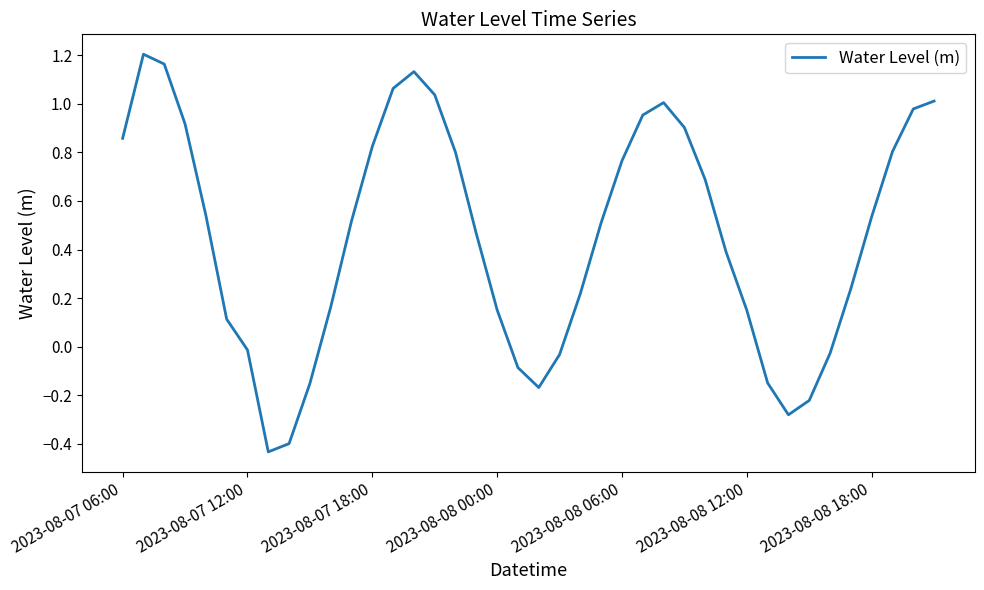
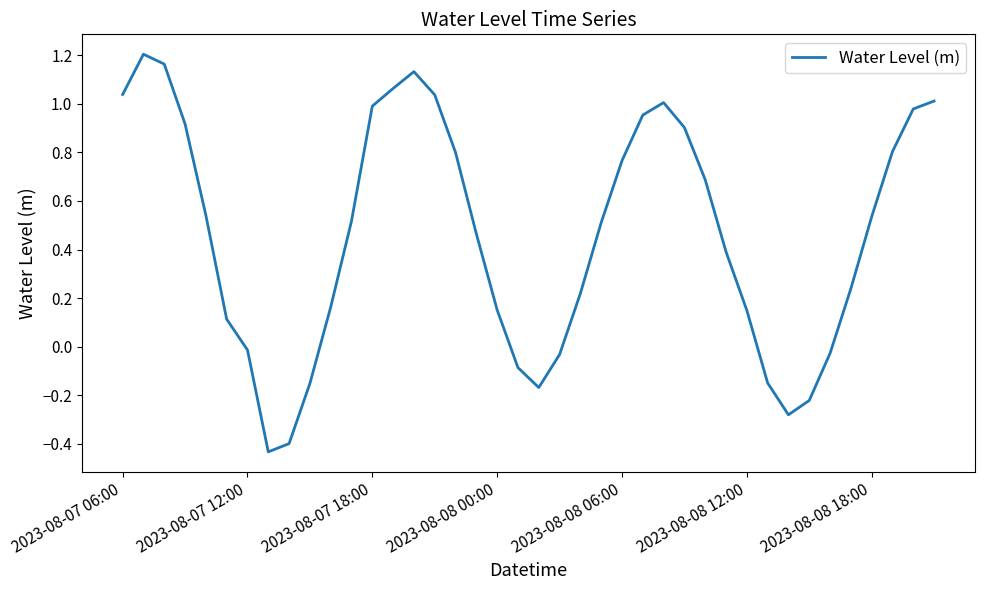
  {
-   "2023-08-07 06:00": 0.86,
+   "2023-08-07 06:00": 1.04,
    "2023-08-07 12:00": -0.01,
-   "2023-08-07 18:00": 0.82,
+   "2023-08-07 18:00": 0.99,
    "2023-08-08 00:00": 0.15,
    "2023-08-08 06:00": 0.77,
    "2023-08-08 12:00": 0.15,
    "2023-08-08 18:00": 0.53
  }
